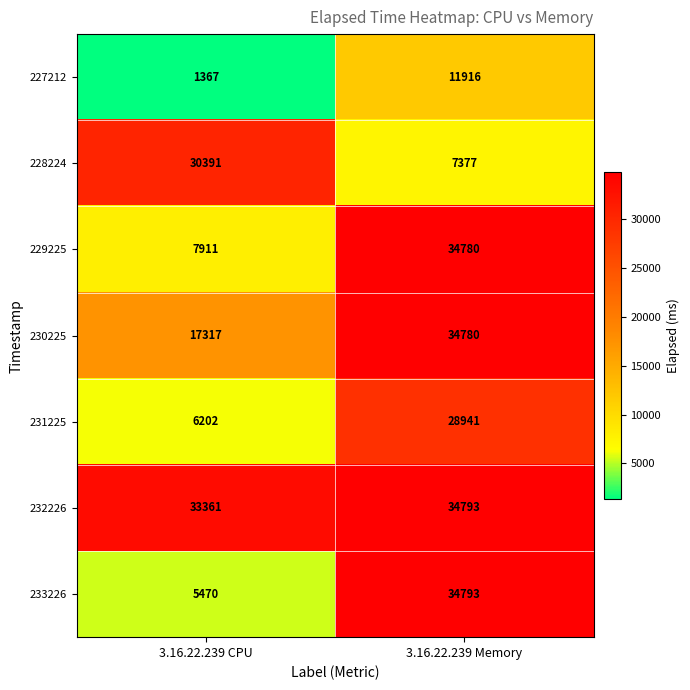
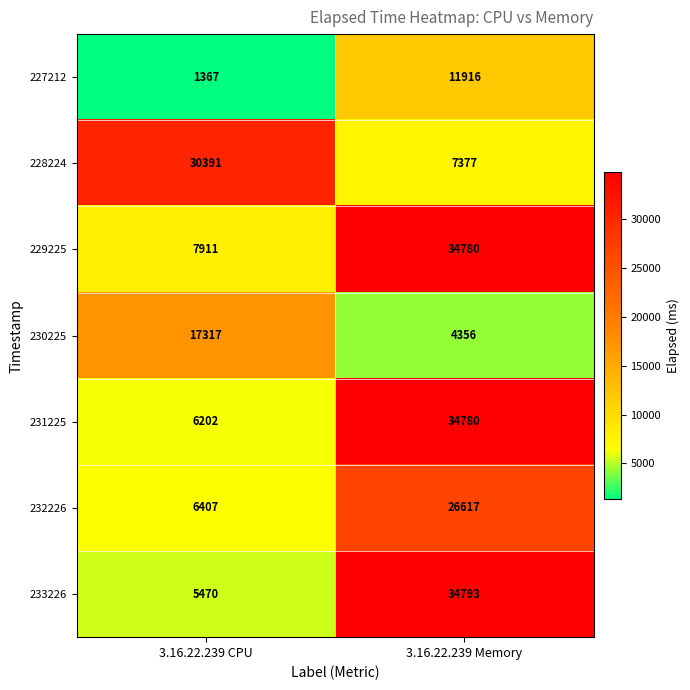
  {
    "227212": {
      "3.16.22.239 CPU": 1367,
      "3.16.22.239 Memory": 11916
    },
    "228224": {
      "3.16.22.239 CPU": 30391,
      "3.16.22.239 Memory": 7377
    },
    "229225": {
      "3.16.22.239 CPU": 7911,
      "3.16.22.239 Memory": 34780
    },
    "230225": {
      "3.16.22.239 CPU": 17317,
-     "3.16.22.239 Memory": 34780
+     "3.16.22.239 Memory": 4356
    },
    "231225": {
      "3.16.22.239 CPU": 6202,
-     "3.16.22.239 Memory": 28941
+     "3.16.22.239 Memory": 34780
    },
    "232226": {
-     "3.16.22.239 CPU": 33361,
-     "3.16.22.239 Memory": 34793
+     "3.16.22.239 CPU": 6407,
+     "3.16.22.239 Memory": 26617
    },
    "233226": {
      "3.16.22.239 CPU": 5470,
      "3.16.22.239 Memory": 34793
    }
  }
